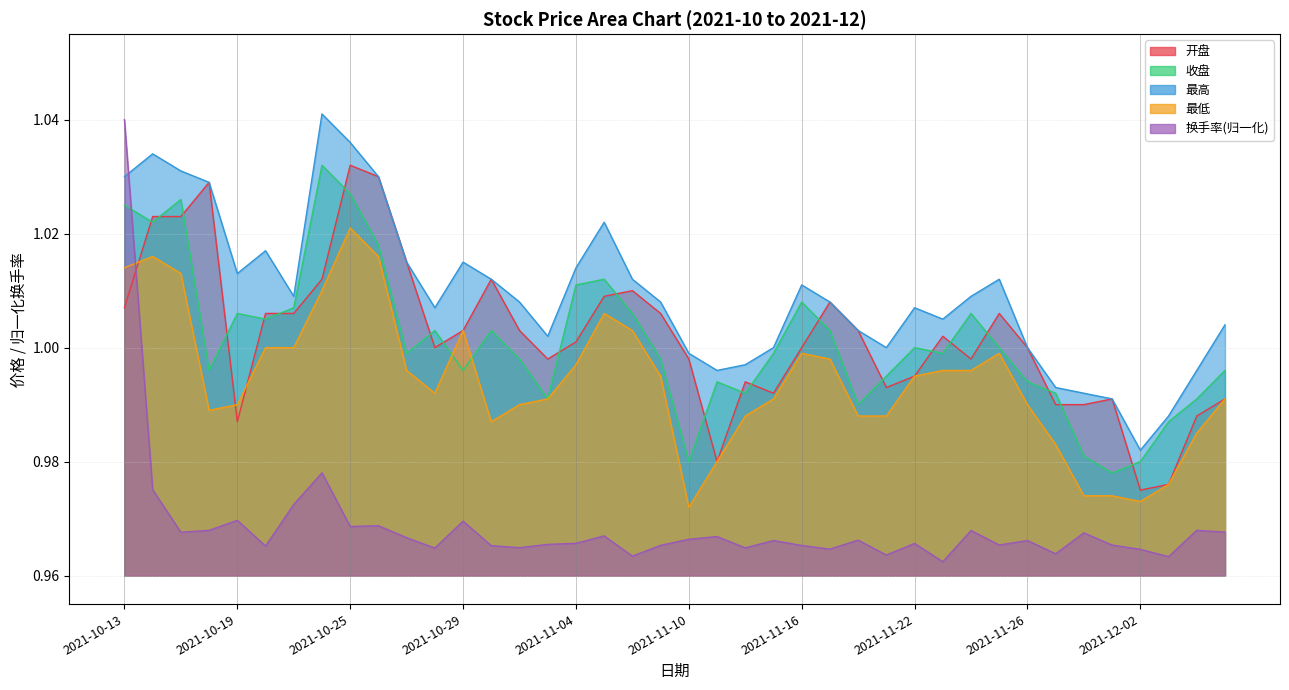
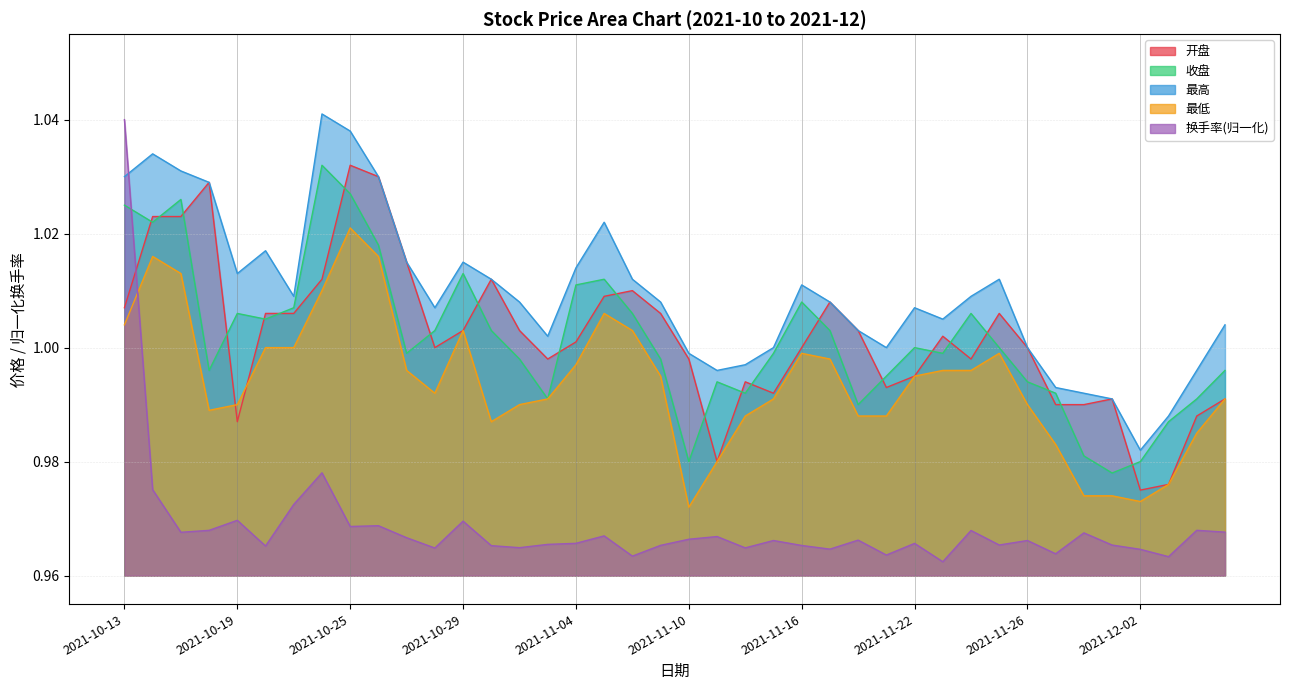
  {
    "开盘": {
      "2021-10-13": 1.007,
      "2021-10-19": 0.987,
      "2021-10-25": 1.032,
      "2021-11-04": 1.001,
      "2021-11-10": 0.998,
      "2021-11-16": 1.000,
      "2021-12-02": 0.975
    },
    "收盘": {
      "2021-10-13": 1.025,
      "2021-10-19": 1.006,
      "2021-10-25": 1.027,
-     "2021-10-29": 0.996,
+     "2021-10-29": 1.013,
      "2021-11-04": 1.011,
      "2021-11-10": 0.980,
      "2021-11-16": 1.008,
      "2021-11-22": 1.000,
      "2021-11-26": 0.994,
      "2021-12-02": 0.980
    },
    "最高": {
      "2021-10-13": 1.030,
      "2021-10-19": 1.013,
-     "2021-10-25": 1.036,
+     "2021-10-25": 1.038,
      "2021-10-29": 1.015,
      "2021-11-04": 1.014,
      "2021-11-10": 0.999,
      "2021-11-16": 1.011,
      "2021-11-22": 1.007,
      "2021-12-02": 0.982
    },
    "最低": {
-     "2021-10-13": 1.014,
+     "2021-10-13": 1.004,
      "2021-10-19": 0.990,
      "2021-10-25": 1.021,
      "2021-11-04": 0.997,
      "2021-11-10": 0.972,
      "2021-11-16": 0.999,
      "2021-11-26": 0.990,
      "2021-12-02": 0.973
    },
    "换手率(归一化)": {
      "2021-10-13": 1.040,
      "2021-10-19": 0.970,
      "2021-10-25": 0.969,
      "2021-10-29": 0.970,
      "2021-11-04": 0.966,
      "2021-11-10": 0.966,
      "2021-11-16": 0.965,
      "2021-11-22": 0.966,
      "2021-11-26": 0.966,
      "2021-12-02": 0.965
    }
  }
